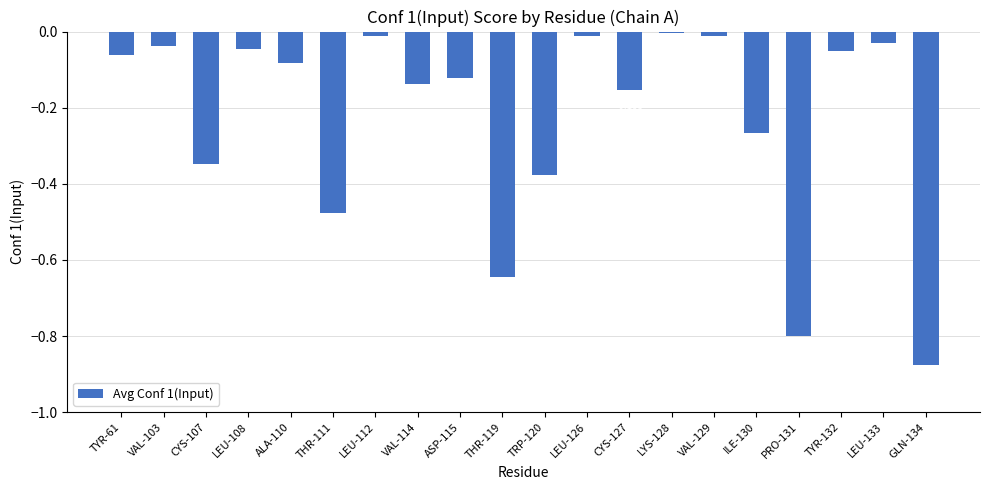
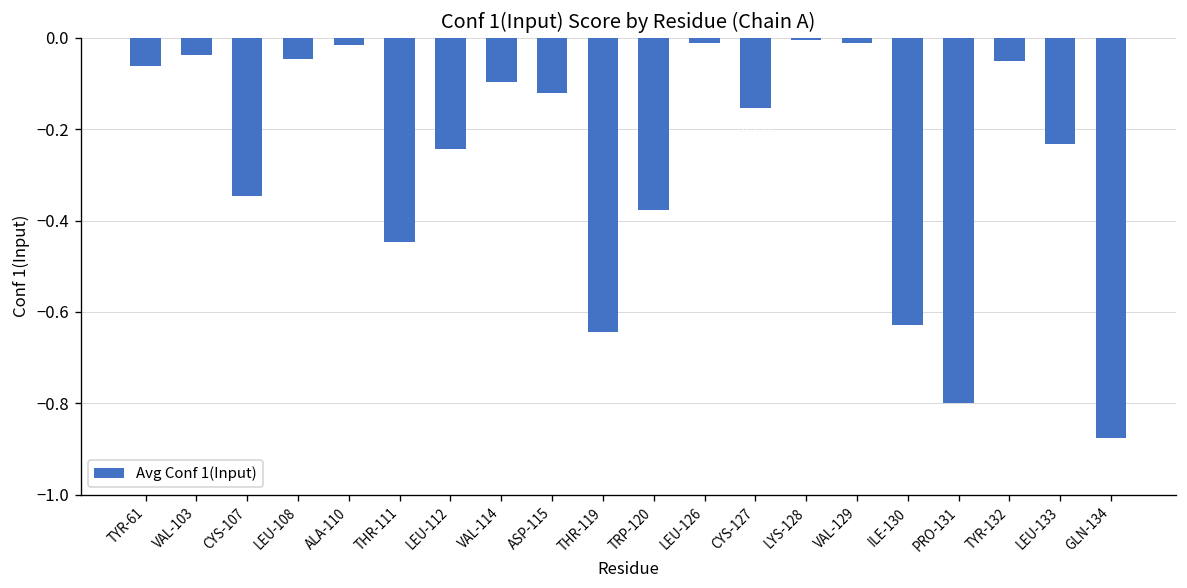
  {
    "TYR-61": -0.06,
    "VAL-103": -0.04,
    "CYS-107": -0.35,
    "LEU-108": -0.05,
-   "ALA-110": -0.08,
-   "THR-111": -0.48,
-   "LEU-112": -0.01,
-   "VAL-114": -0.14,
+   "ALA-110": -0.01,
+   "THR-111": -0.45,
+   "LEU-112": -0.24,
+   "VAL-114": -0.10,
    "ASP-115": -0.12,
    "THR-119": -0.64,
    "TRP-120": -0.38,
    "LEU-126": -0.01,
    "CYS-127": -0.15,
    "VAL-129": -0.01,
-   "ILE-130": -0.27,
+   "ILE-130": -0.63,
    "PRO-131": -0.80,
    "TYR-132": -0.05,
-   "LEU-133": -0.03,
+   "LEU-133": -0.23,
    "GLN-134": -0.88
  }
